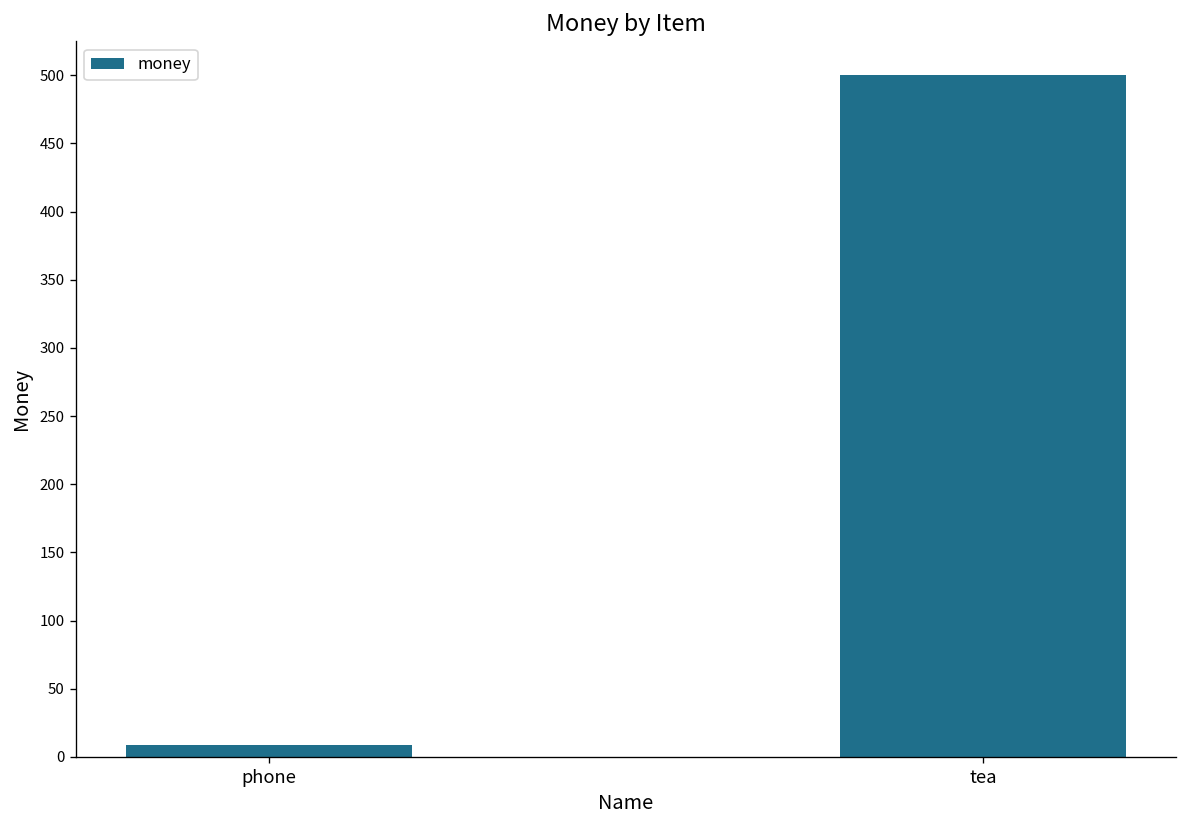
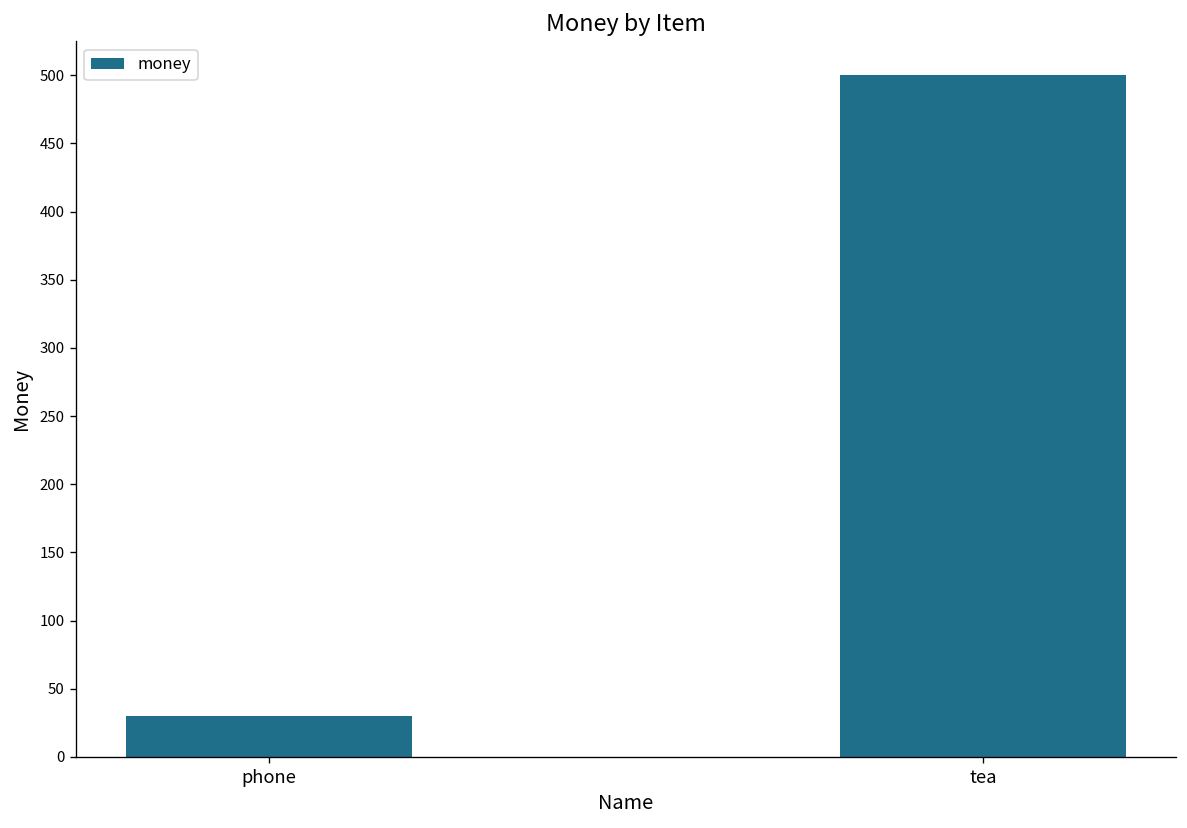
  {
-   "phone": 9,
+   "phone": 30,
    "tea": 500
  }
